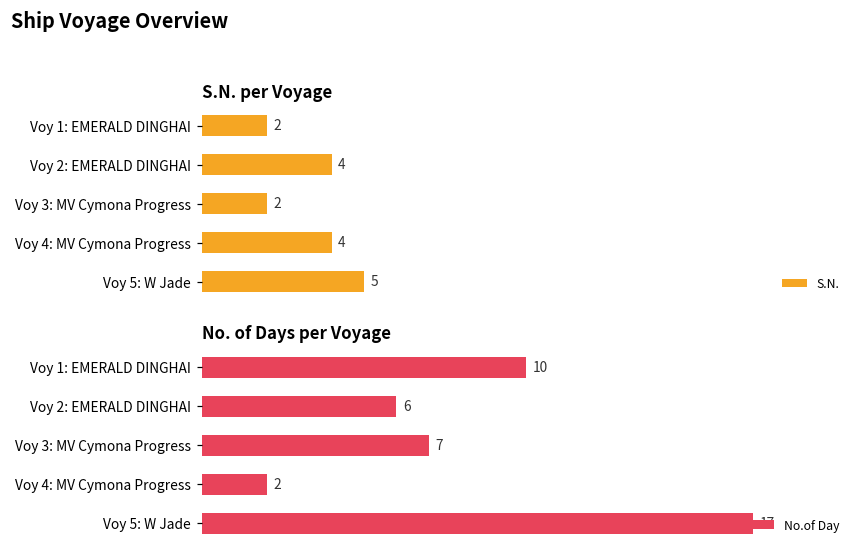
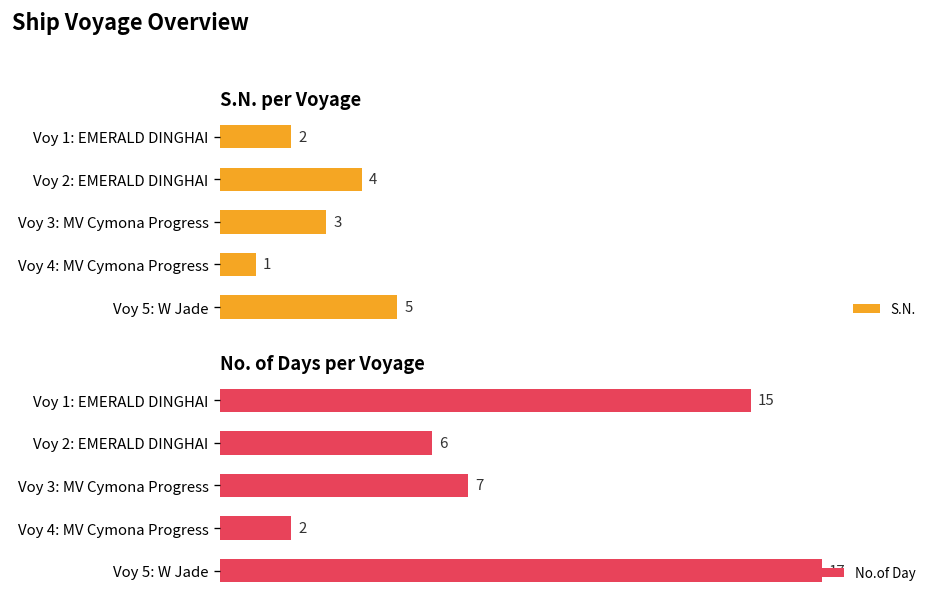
  {
    "S.N. per Voyage": {
      "Voy 1: EMERALD DINGHAI": 2,
      "Voy 2: EMERALD DINGHAI": 4,
-     "Voy 3: MV Cymona Progress": 2,
-     "Voy 4: MV Cymona Progress": 4,
+     "Voy 3: MV Cymona Progress": 3,
+     "Voy 4: MV Cymona Progress": 1,
      "Voy 5: W Jade": 5
    },
    "No. of Days per Voyage": {
-     "Voy 1: EMERALD DINGHAI": 10,
+     "Voy 1: EMERALD DINGHAI": 15,
      "Voy 2: EMERALD DINGHAI": 6,
      "Voy 3: MV Cymona Progress": 7,
      "Voy 4: MV Cymona Progress": 2,
      "Voy 5: W Jade": 17
    }
  }
